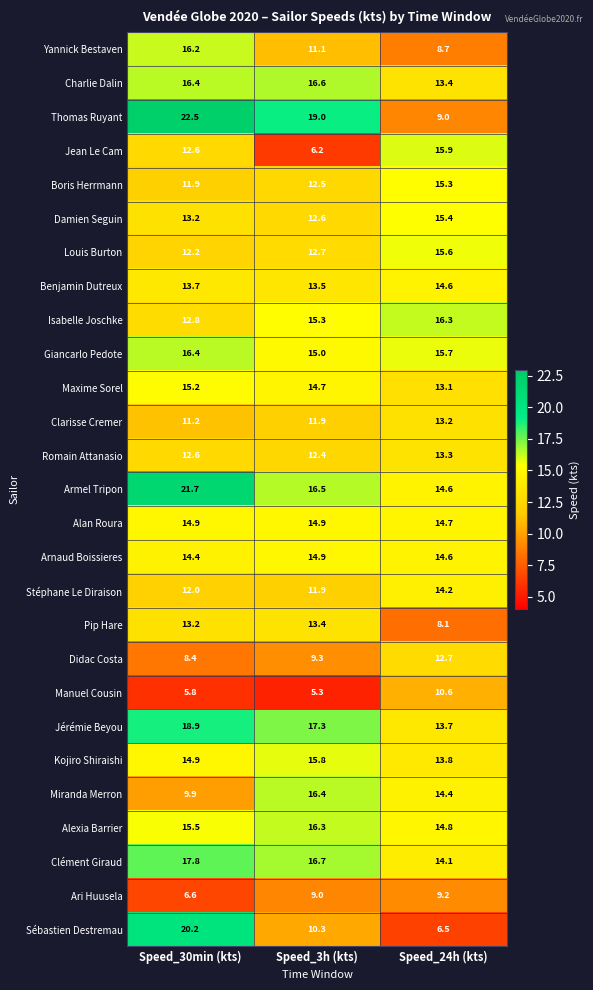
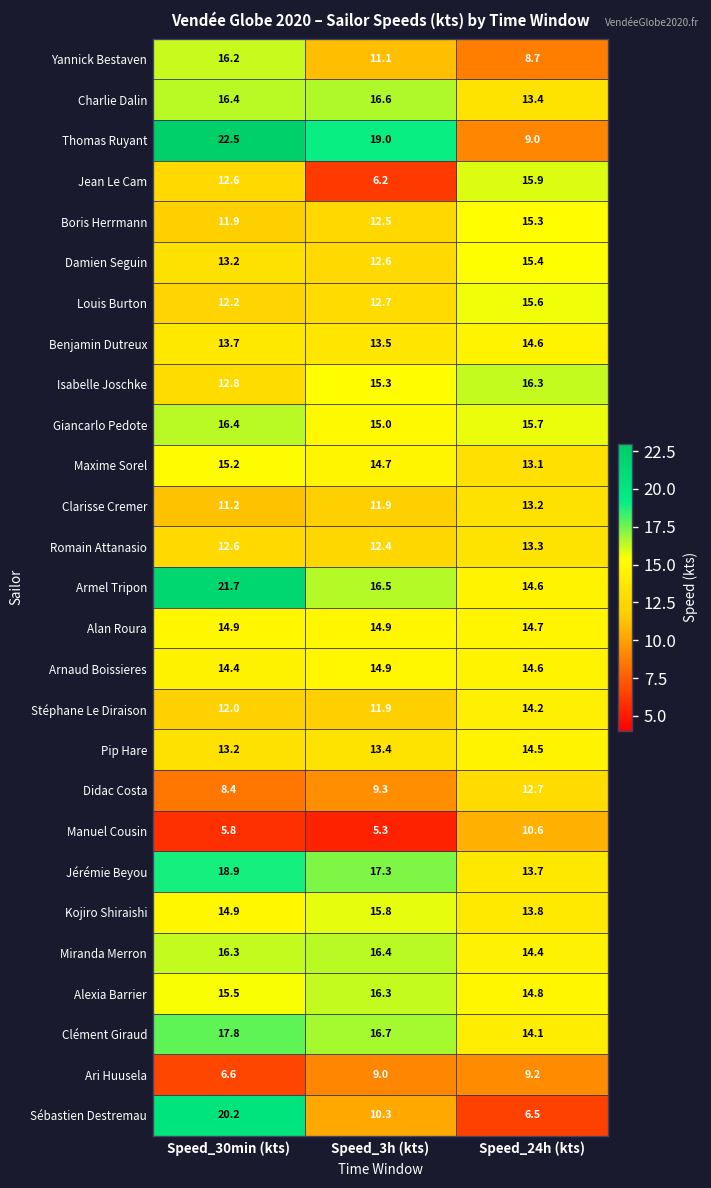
  {
    "Yannick Bestaven": {
      "Speed_30min (kts)": 16.2,
      "Speed_3h (kts)": 11.1,
      "Speed_24h (kts)": 8.7
    },
    "Charlie Dalin": {
      "Speed_30min (kts)": 16.4,
      "Speed_3h (kts)": 16.6,
      "Speed_24h (kts)": 13.4
    },
    "Thomas Ruyant": {
      "Speed_30min (kts)": 22.5,
      "Speed_3h (kts)": 19.0,
      "Speed_24h (kts)": 9.0
    },
    "Jean Le Cam": {
      "Speed_30min (kts)": 12.6,
      "Speed_3h (kts)": 6.2,
      "Speed_24h (kts)": 15.9
    },
    "Boris Herrmann": {
      "Speed_30min (kts)": 11.9,
      "Speed_3h (kts)": 12.5,
      "Speed_24h (kts)": 15.3
    },
    "Damien Seguin": {
      "Speed_30min (kts)": 13.2,
      "Speed_3h (kts)": 12.6,
      "Speed_24h (kts)": 15.4
    },
    "Louis Burton": {
      "Speed_30min (kts)": 12.2,
      "Speed_3h (kts)": 12.7,
      "Speed_24h (kts)": 15.6
    },
    "Benjamin Dutreux": {
      "Speed_30min (kts)": 13.7,
      "Speed_3h (kts)": 13.5,
      "Speed_24h (kts)": 14.6
    },
    "Isabelle Joschke": {
      "Speed_30min (kts)": 12.8,
      "Speed_3h (kts)": 15.3,
      "Speed_24h (kts)": 16.3
    },
    "Giancarlo Pedote": {
      "Speed_30min (kts)": 16.4,
      "Speed_3h (kts)": 15.0,
      "Speed_24h (kts)": 15.7
    },
    "Maxime Sorel": {
      "Speed_30min (kts)": 15.2,
      "Speed_3h (kts)": 14.7,
      "Speed_24h (kts)": 13.1
    },
    "Clarisse Cremer": {
      "Speed_30min (kts)": 11.2,
      "Speed_3h (kts)": 11.9,
      "Speed_24h (kts)": 13.2
    },
    "Romain Attanasio": {
      "Speed_30min (kts)": 12.6,
      "Speed_3h (kts)": 12.4,
      "Speed_24h (kts)": 13.3
    },
    "Armel Tripon": {
      "Speed_30min (kts)": 21.7,
      "Speed_3h (kts)": 16.5,
      "Speed_24h (kts)": 14.6
    },
    "Alan Roura": {
      "Speed_30min (kts)": 14.9,
      "Speed_3h (kts)": 14.9,
      "Speed_24h (kts)": 14.7
    },
    "Arnaud Boissieres": {
      "Speed_30min (kts)": 14.4,
      "Speed_3h (kts)": 14.9,
      "Speed_24h (kts)": 14.6
    },
    "Stéphane Le Diraison": {
      "Speed_30min (kts)": 12.0,
      "Speed_3h (kts)": 11.9,
      "Speed_24h (kts)": 14.2
    },
    "Pip Hare": {
      "Speed_30min (kts)": 13.2,
      "Speed_3h (kts)": 13.4,
-     "Speed_24h (kts)": 8.1
+     "Speed_24h (kts)": 14.5
    },
    "Didac Costa": {
      "Speed_30min (kts)": 8.4,
      "Speed_3h (kts)": 9.3,
      "Speed_24h (kts)": 12.7
    },
    "Manuel Cousin": {
      "Speed_30min (kts)": 5.8,
      "Speed_3h (kts)": 5.3,
      "Speed_24h (kts)": 10.6
    },
    "Jérémie Beyou": {
      "Speed_30min (kts)": 18.9,
      "Speed_3h (kts)": 17.3,
      "Speed_24h (kts)": 13.7
    },
    "Kojiro Shiraishi": {
      "Speed_30min (kts)": 14.9,
      "Speed_3h (kts)": 15.8,
      "Speed_24h (kts)": 13.8
    },
    "Miranda Merron": {
-     "Speed_30min (kts)": 9.9,
+     "Speed_30min (kts)": 16.3,
      "Speed_3h (kts)": 16.4,
      "Speed_24h (kts)": 14.4
    },
    "Alexia Barrier": {
      "Speed_30min (kts)": 15.5,
      "Speed_3h (kts)": 16.3,
      "Speed_24h (kts)": 14.8
    },
    "Clément Giraud": {
      "Speed_30min (kts)": 17.8,
      "Speed_3h (kts)": 16.7,
      "Speed_24h (kts)": 14.1
    },
    "Ari Huusela": {
      "Speed_30min (kts)": 6.6,
      "Speed_3h (kts)": 9.0,
      "Speed_24h (kts)": 9.2
    },
    "Sébastien Destremau": {
      "Speed_30min (kts)": 20.2,
      "Speed_3h (kts)": 10.3,
      "Speed_24h (kts)": 6.5
    }
  }
